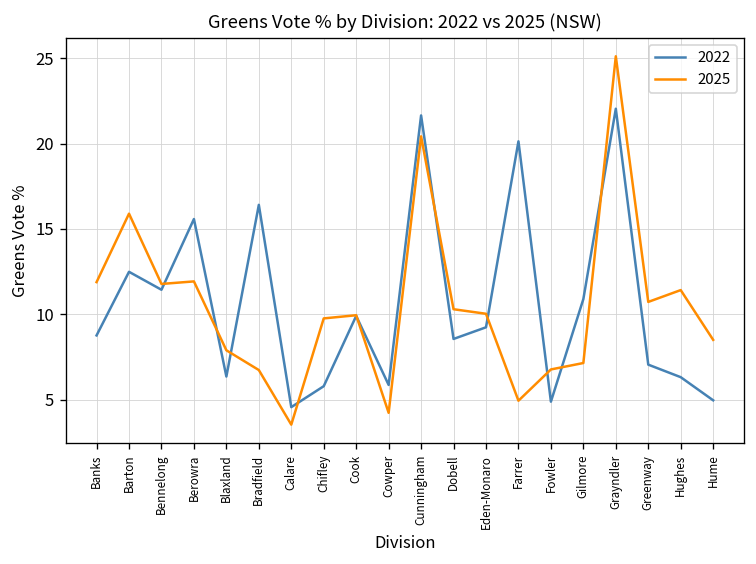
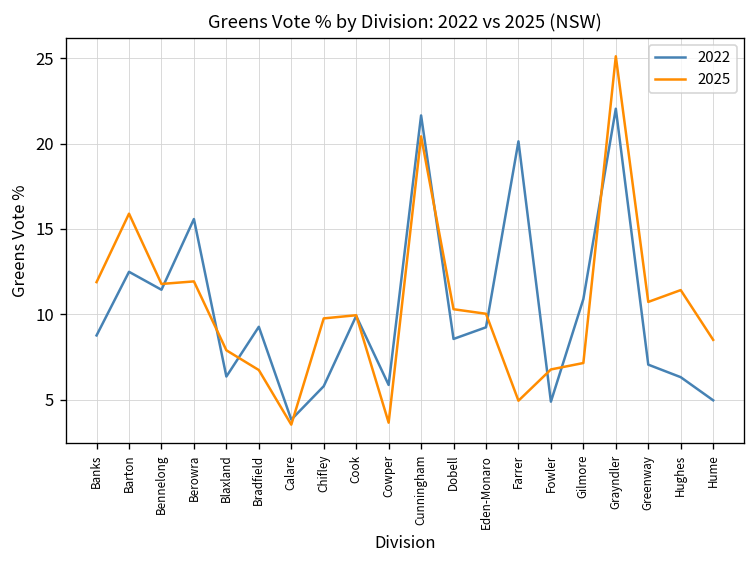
  {
    "2022": {
      "Banks": 8.8,
      "Barton": 12.5,
      "Bennelong": 11.4,
      "Berowra": 15.6,
      "Blaxland": 6.4,
-     "Bradfield": 16.4,
-     "Calare": 4.6,
+     "Bradfield": 9.3,
+     "Calare": 3.8,
      "Chifley": 5.8,
      "Cowper": 5.9,
      "Cunningham": 21.6,
      "Dobell": 8.6,
      "Eden-Monaro": 9.2,
      "Farrer": 20.1,
      "Fowler": 4.9,
      "Gilmore": 10.9,
      "Grayndler": 22.0,
      "Greenway": 7.0,
      "Hughes": 6.3,
      "Hume": 5.0
    },
    "2025": {
      "Banks": 11.9,
      "Barton": 15.9,
      "Bennelong": 11.8,
      "Berowra": 11.9,
      "Blaxland": 7.9,
      "Bradfield": 6.7,
      "Calare": 3.5,
      "Chifley": 9.8,
-     "Cowper": 4.2,
+     "Cowper": 3.6,
      "Cunningham": 20.4,
      "Dobell": 10.3,
      "Eden-Monaro": 10.0,
      "Farrer": 4.9,
      "Fowler": 6.8,
      "Gilmore": 7.1,
      "Grayndler": 25.1,
      "Greenway": 10.7,
      "Hughes": 11.4,
      "Hume": 8.5
    }
  }
